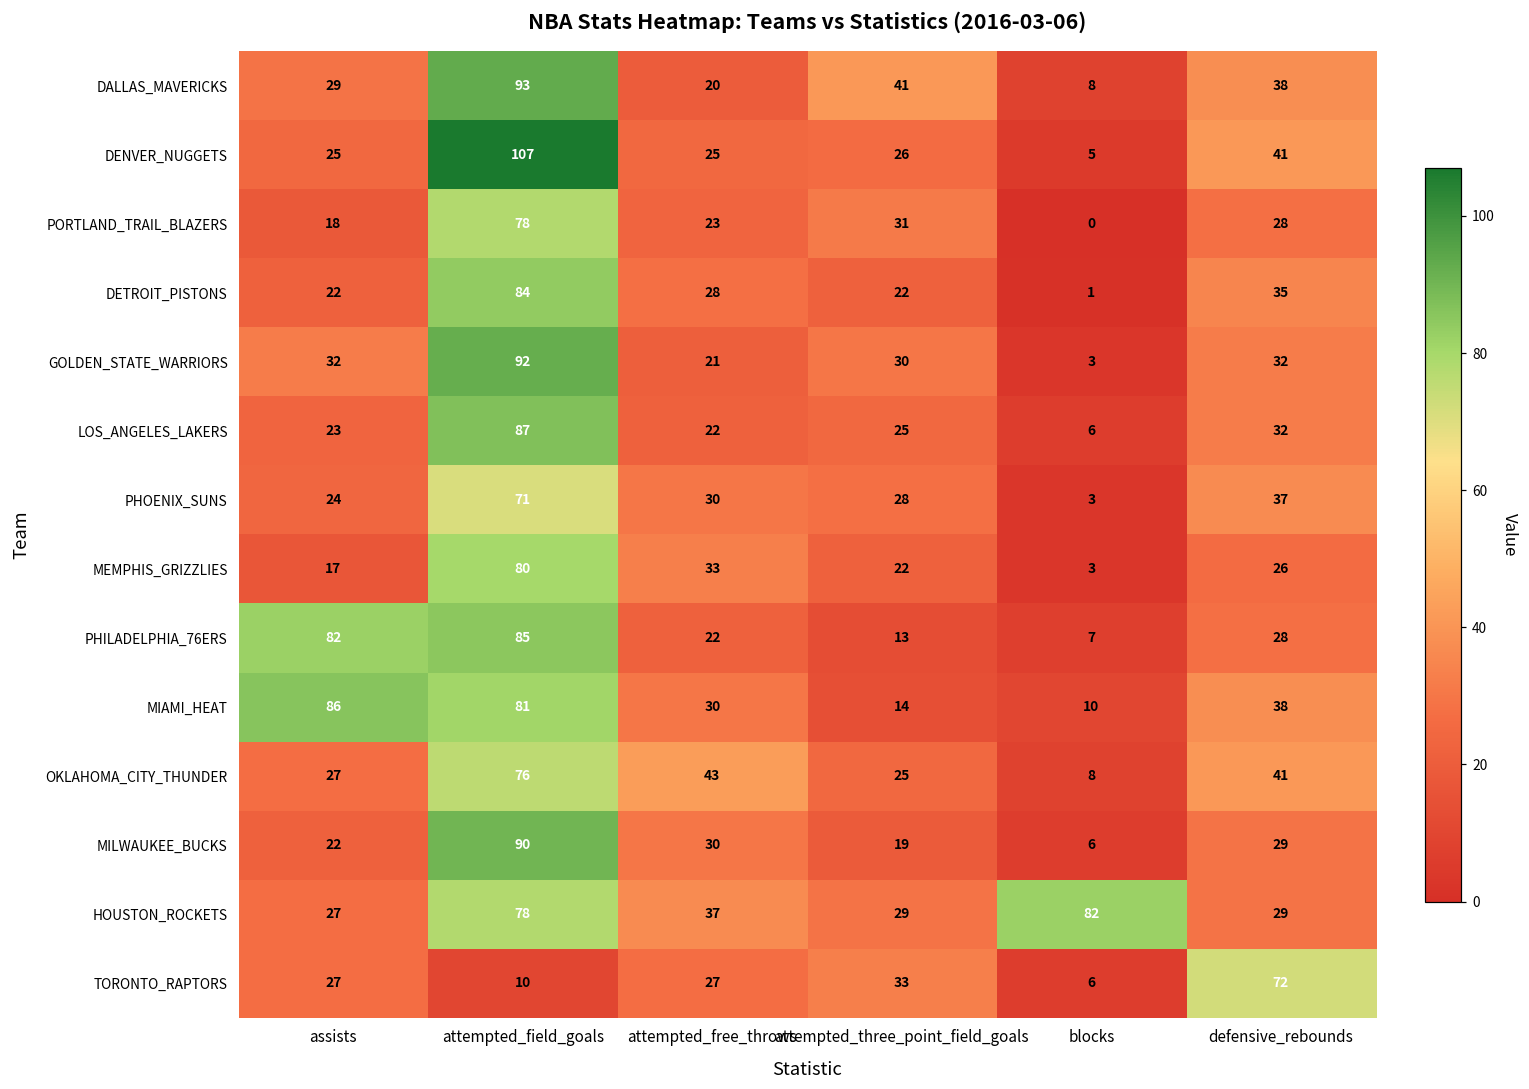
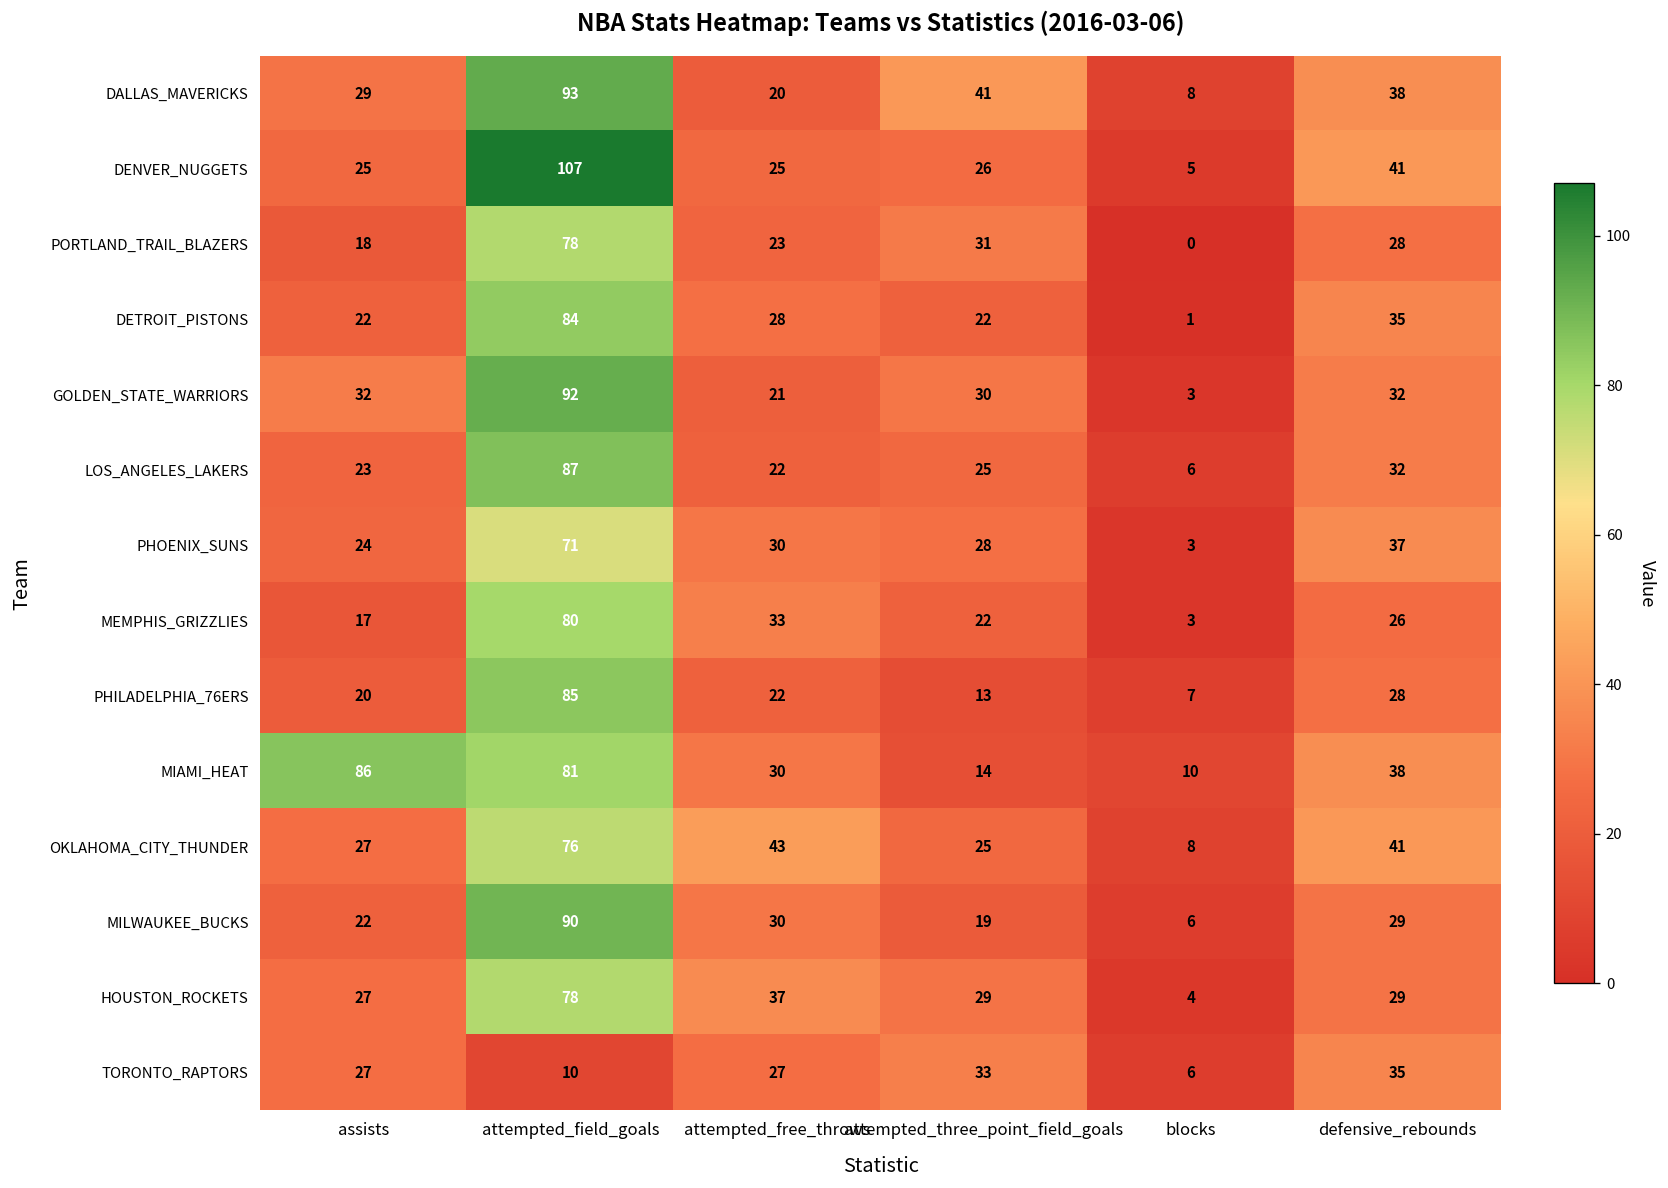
  {
    "DALLAS_MAVERICKS": {
      "assists": 29,
      "attempted_field_goals": 93,
      "attempted_free_throws": 20,
      "attempted_three_point_field_goals": 41,
      "blocks": 8,
      "defensive_rebounds": 38
    },
    "DENVER_NUGGETS": {
      "assists": 25,
      "attempted_field_goals": 107,
      "attempted_free_throws": 25,
      "attempted_three_point_field_goals": 26,
      "blocks": 5,
      "defensive_rebounds": 41
    },
    "PORTLAND_TRAIL_BLAZERS": {
      "assists": 18,
      "attempted_field_goals": 78,
      "attempted_free_throws": 23,
      "attempted_three_point_field_goals": 31,
      "blocks": 0,
      "defensive_rebounds": 28
    },
    "DETROIT_PISTONS": {
      "assists": 22,
      "attempted_field_goals": 84,
      "attempted_free_throws": 28,
      "attempted_three_point_field_goals": 22,
      "blocks": 1,
      "defensive_rebounds": 35
    },
    "GOLDEN_STATE_WARRIORS": {
      "assists": 32,
      "attempted_field_goals": 92,
      "attempted_free_throws": 21,
      "attempted_three_point_field_goals": 30,
      "blocks": 3,
      "defensive_rebounds": 32
    },
    "LOS_ANGELES_LAKERS": {
      "assists": 23,
      "attempted_field_goals": 87,
      "attempted_free_throws": 22,
      "attempted_three_point_field_goals": 25,
      "blocks": 6,
      "defensive_rebounds": 32
    },
    "PHOENIX_SUNS": {
      "assists": 24,
      "attempted_field_goals": 71,
      "attempted_free_throws": 30,
      "attempted_three_point_field_goals": 28,
      "blocks": 3,
      "defensive_rebounds": 37
    },
    "MEMPHIS_GRIZZLIES": {
      "assists": 17,
      "attempted_field_goals": 80,
      "attempted_free_throws": 33,
      "attempted_three_point_field_goals": 22,
      "blocks": 3,
      "defensive_rebounds": 26
    },
    "PHILADELPHIA_76ERS": {
-     "assists": 82,
+     "assists": 20,
      "attempted_field_goals": 85,
      "attempted_free_throws": 22,
      "attempted_three_point_field_goals": 13,
      "blocks": 7,
      "defensive_rebounds": 28
    },
    "MIAMI_HEAT": {
      "assists": 86,
      "attempted_field_goals": 81,
      "attempted_free_throws": 30,
      "attempted_three_point_field_goals": 14,
      "blocks": 10,
      "defensive_rebounds": 38
    },
    "OKLAHOMA_CITY_THUNDER": {
      "assists": 27,
      "attempted_field_goals": 76,
      "attempted_free_throws": 43,
      "attempted_three_point_field_goals": 25,
      "blocks": 8,
      "defensive_rebounds": 41
    },
    "MILWAUKEE_BUCKS": {
      "assists": 22,
      "attempted_field_goals": 90,
      "attempted_free_throws": 30,
      "attempted_three_point_field_goals": 19,
      "blocks": 6,
      "defensive_rebounds": 29
    },
    "HOUSTON_ROCKETS": {
      "assists": 27,
      "attempted_field_goals": 78,
      "attempted_free_throws": 37,
      "attempted_three_point_field_goals": 29,
-     "blocks": 82,
+     "blocks": 4,
      "defensive_rebounds": 29
    },
    "TORONTO_RAPTORS": {
      "assists": 27,
      "attempted_field_goals": 10,
      "attempted_free_throws": 27,
      "attempted_three_point_field_goals": 33,
      "blocks": 6,
-     "defensive_rebounds": 72
+     "defensive_rebounds": 35
    }
  }
